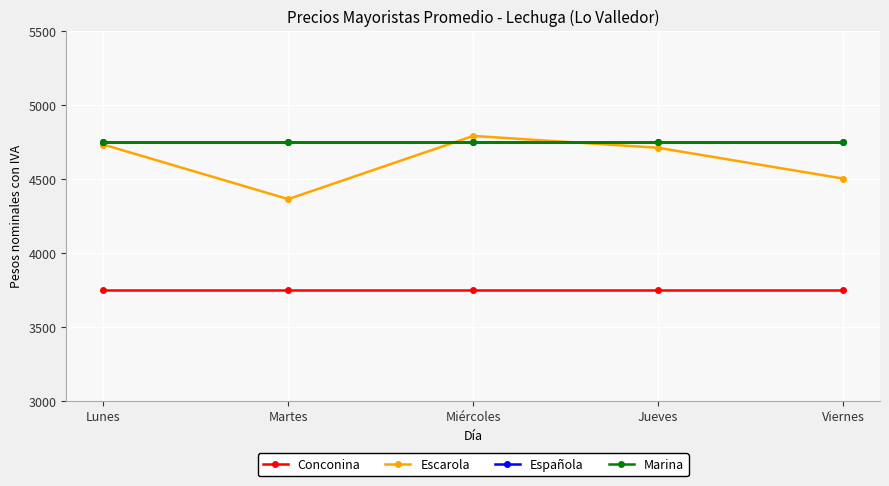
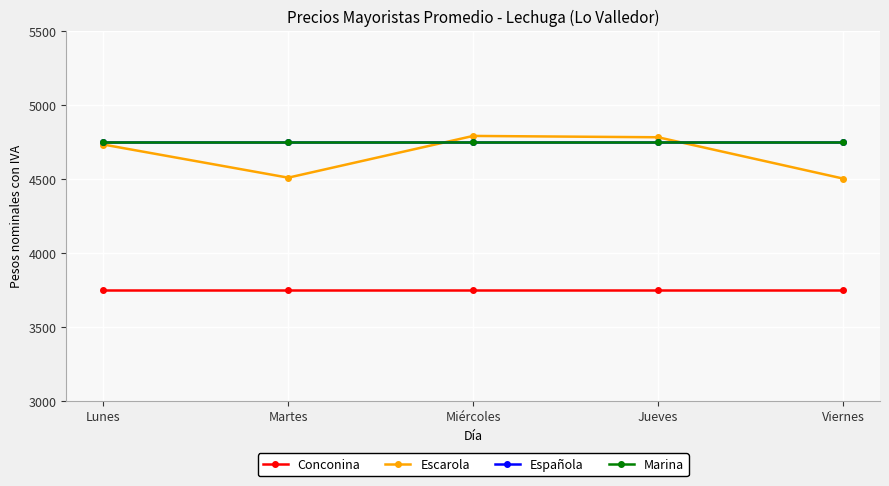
  {
    "Conconina": {
      "Lunes": 3750,
      "Martes": 3750,
      "Miércoles": 3750,
      "Jueves": 3750,
      "Viernes": 3750
    },
    "Escarola": {
      "Lunes": 4730,
-     "Martes": 4360,
+     "Martes": 4510,
      "Miércoles": 4790,
-     "Jueves": 4710,
+     "Jueves": 4780,
      "Viernes": 4500
    },
    "Marina": {
      "Lunes": 4750,
      "Martes": 4750,
      "Miércoles": 4750,
      "Jueves": 4750,
      "Viernes": 4750
    }
  }
